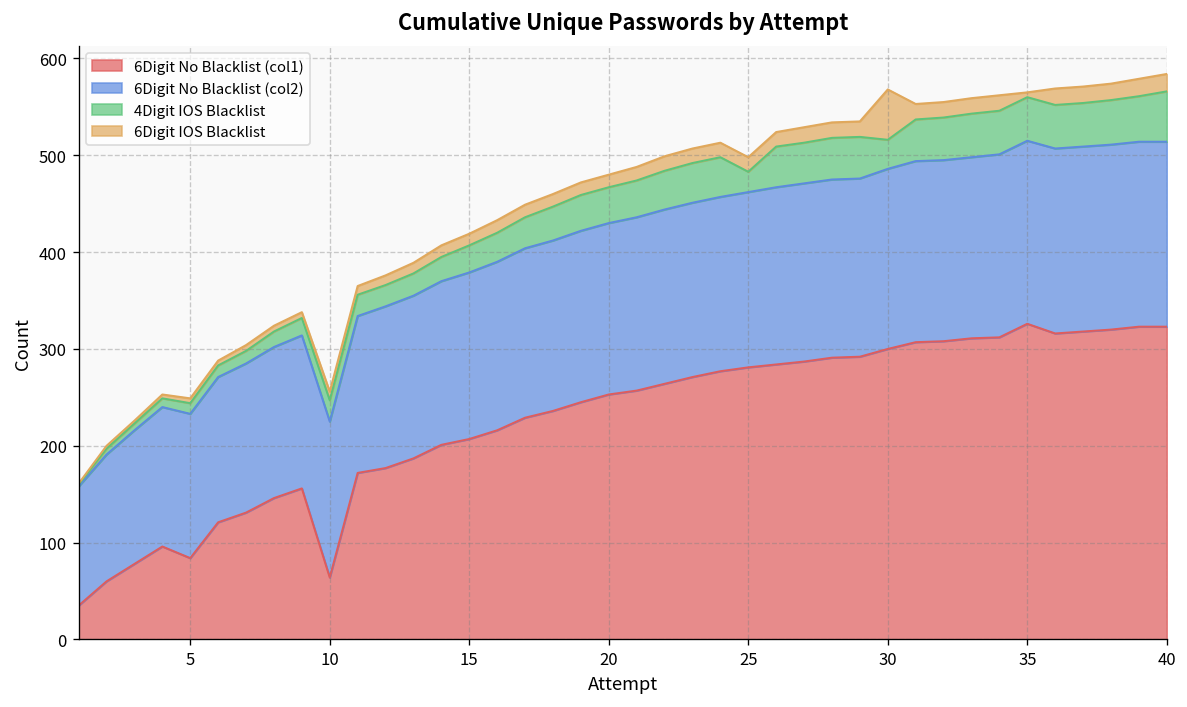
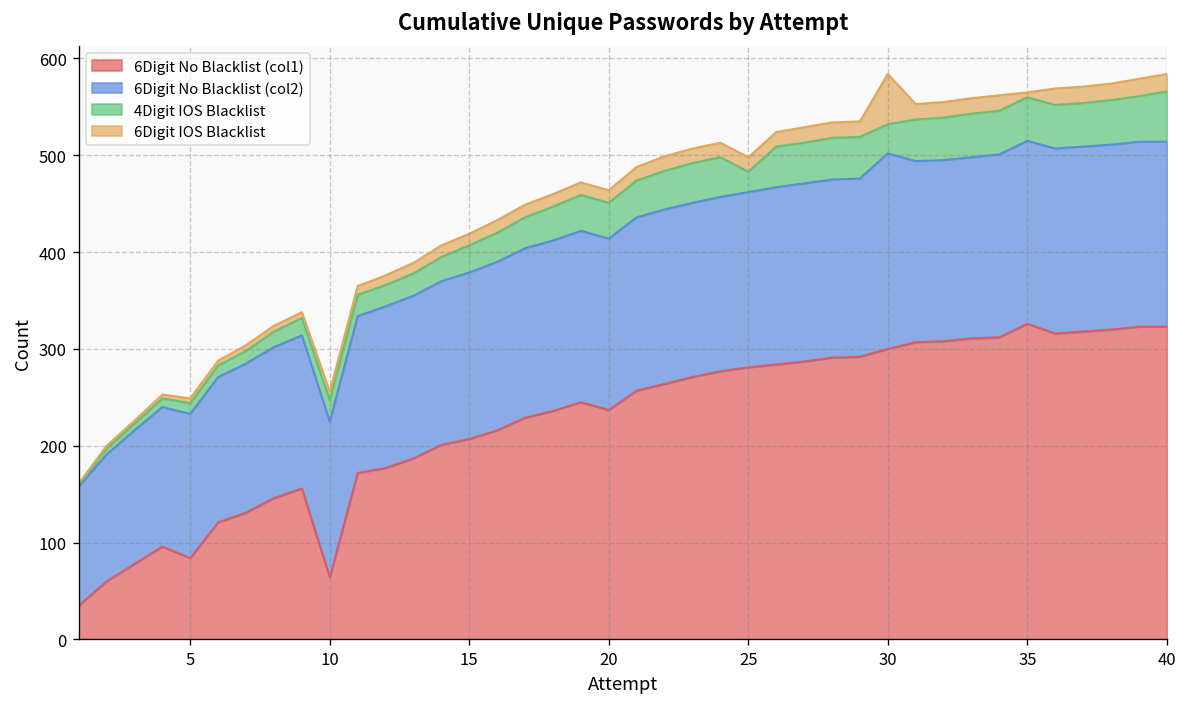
  {
    "6Digit No Blacklist (col1)": {
      "5": 80,
      "10": 60,
      "15": 210,
-     "20": 250,
+     "20": 240,
      "25": 280,
      "30": 300,
      "35": 330,
      "40": 320
    },
    "6Digit No Blacklist (col2)": {
      "5": 150,
      "10": 160,
      "15": 170,
      "20": 180,
      "25": 180,
-     "30": 190,
+     "30": 200,
      "35": 190,
      "40": 190
    },
    "4Digit IOS Blacklist": {
      "5": 10,
      "10": 20,
      "15": 30,
      "20": 40,
      "25": 20,
      "30": 30,
      "35": 50,
      "40": 50
    },
    "6Digit IOS Blacklist": {
      "5": 10,
      "10": 10,
      "15": 10,
      "20": 10,
      "25": 20,
      "30": 50,
      "35": 10,
      "40": 20
    }
  }
